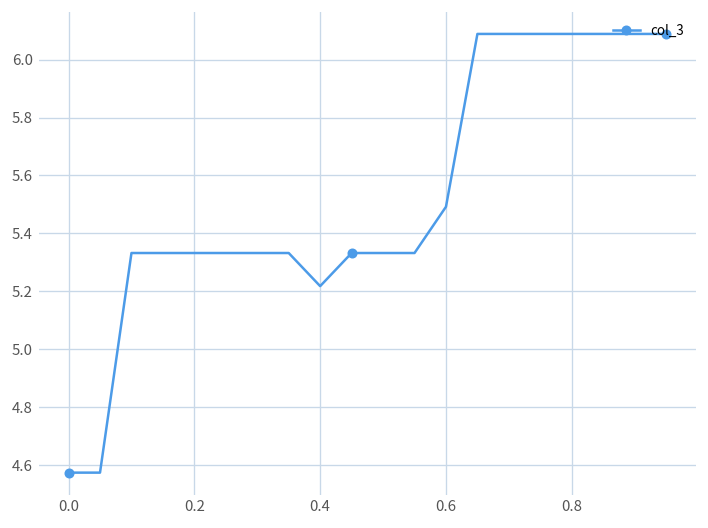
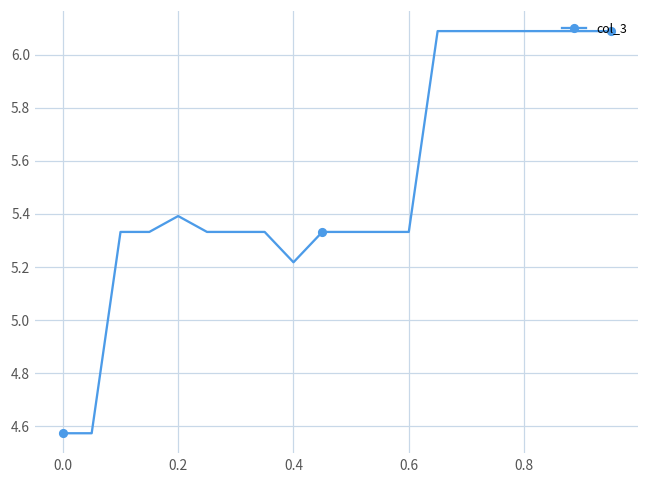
  {
    "0.0": 4.57,
-   "0.2": 5.33,
+   "0.2": 5.39,
    "0.4": 5.22,
-   "0.6": 5.49,
+   "0.6": 5.33,
    "0.8": 6.09
  }
